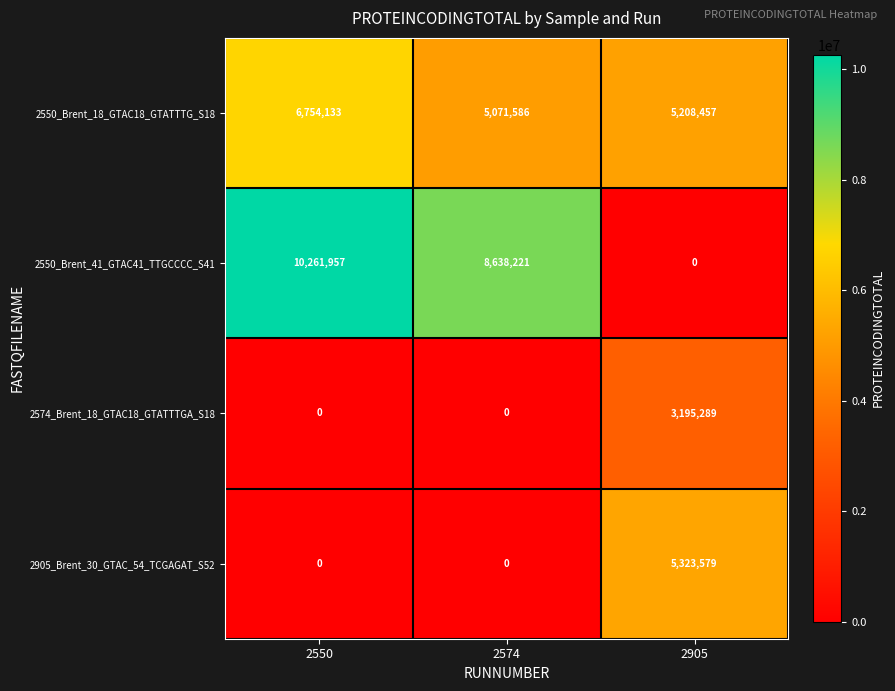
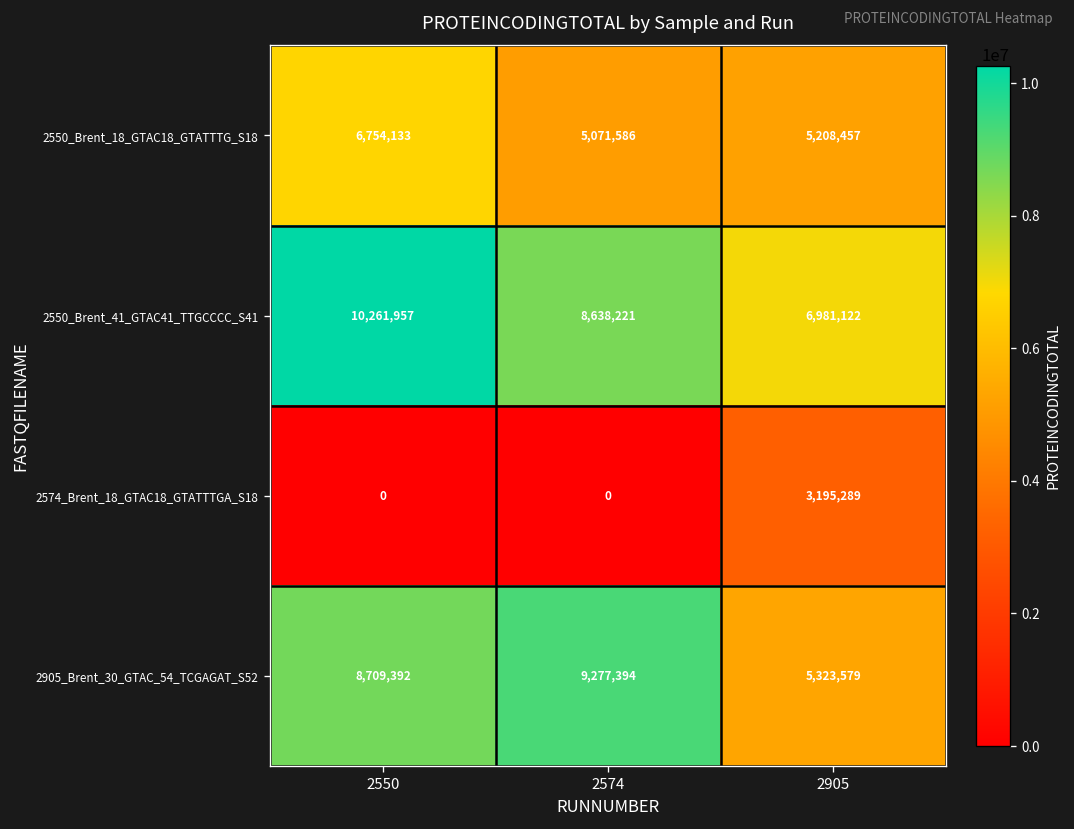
  {
    "2550_Brent_18_GTAC18_GTATTTG_S18": {
      "2550": "6,754,133",
      "2574": "5,071,586",
      "2905": "5,208,457"
    },
    "2550_Brent_41_GTAC41_TTGCCCC_S41": {
      "2550": "10,261,957",
      "2574": "8,638,221",
-     "2905": "0"
+     "2905": "6,981,122"
    },
    "2574_Brent_18_GTAC18_GTATTTGA_S18": {
      "2550": "0",
      "2574": "0",
      "2905": "3,195,289"
    },
    "2905_Brent_30_GTAC_54_TCGAGAT_S52": {
-     "2550": "0",
-     "2574": "0",
+     "2550": "8,709,392",
+     "2574": "9,277,394",
      "2905": "5,323,579"
    }
  }
